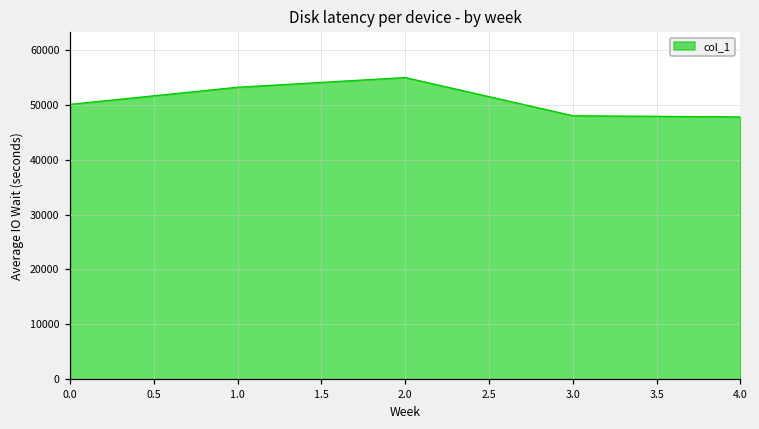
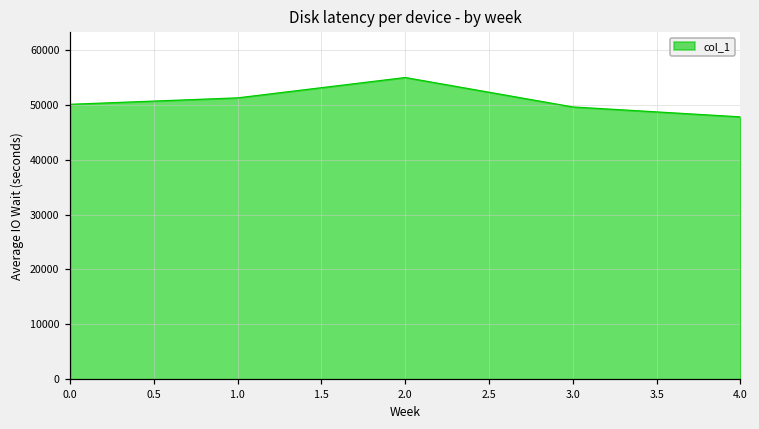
  {
    "0.0": 50000,
-   "1.0": 53000,
+   "1.0": 51000,
    "2.0": 55000,
-   "3.0": 48000,
+   "3.0": 50000,
    "4.0": 48000
  }
